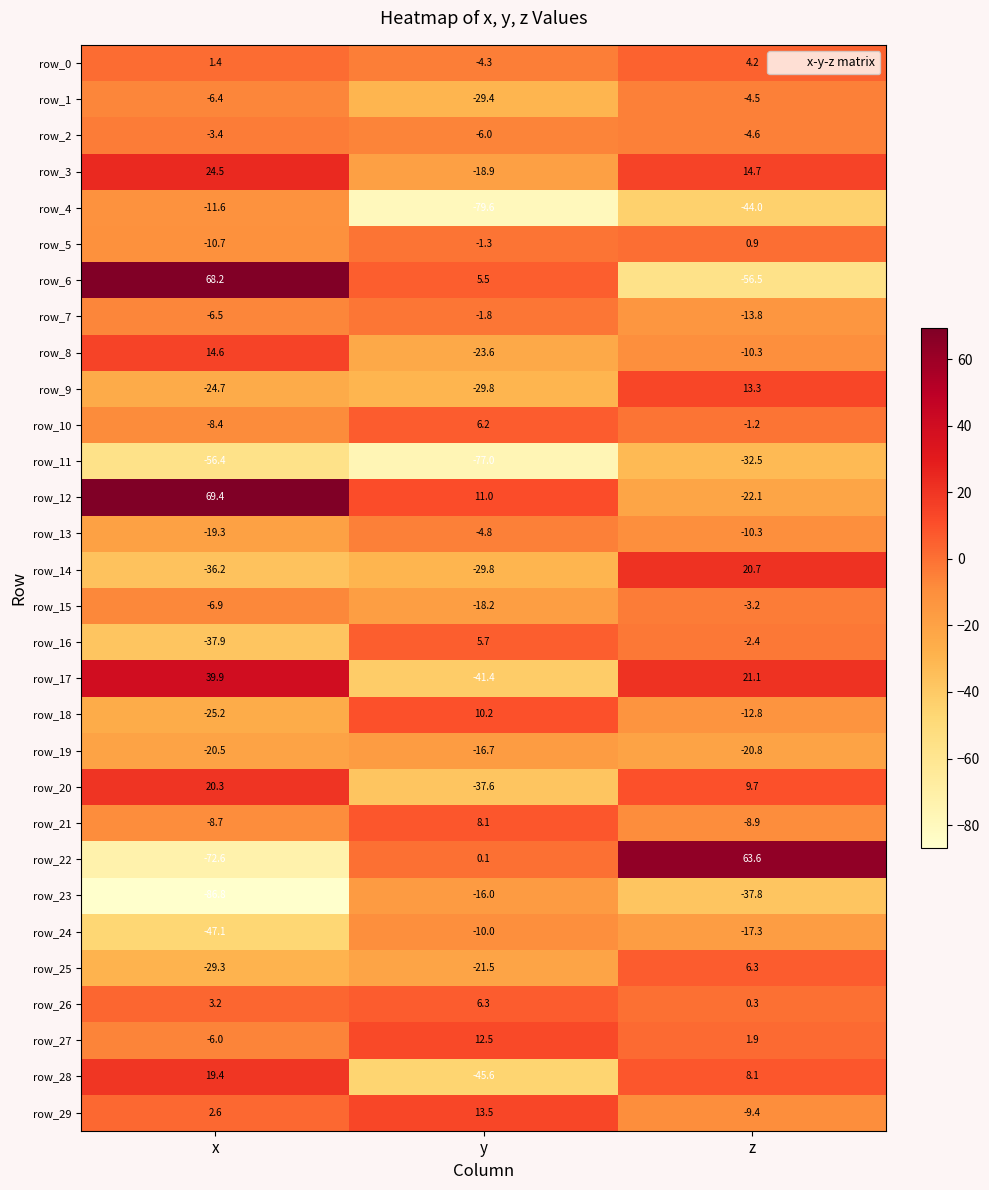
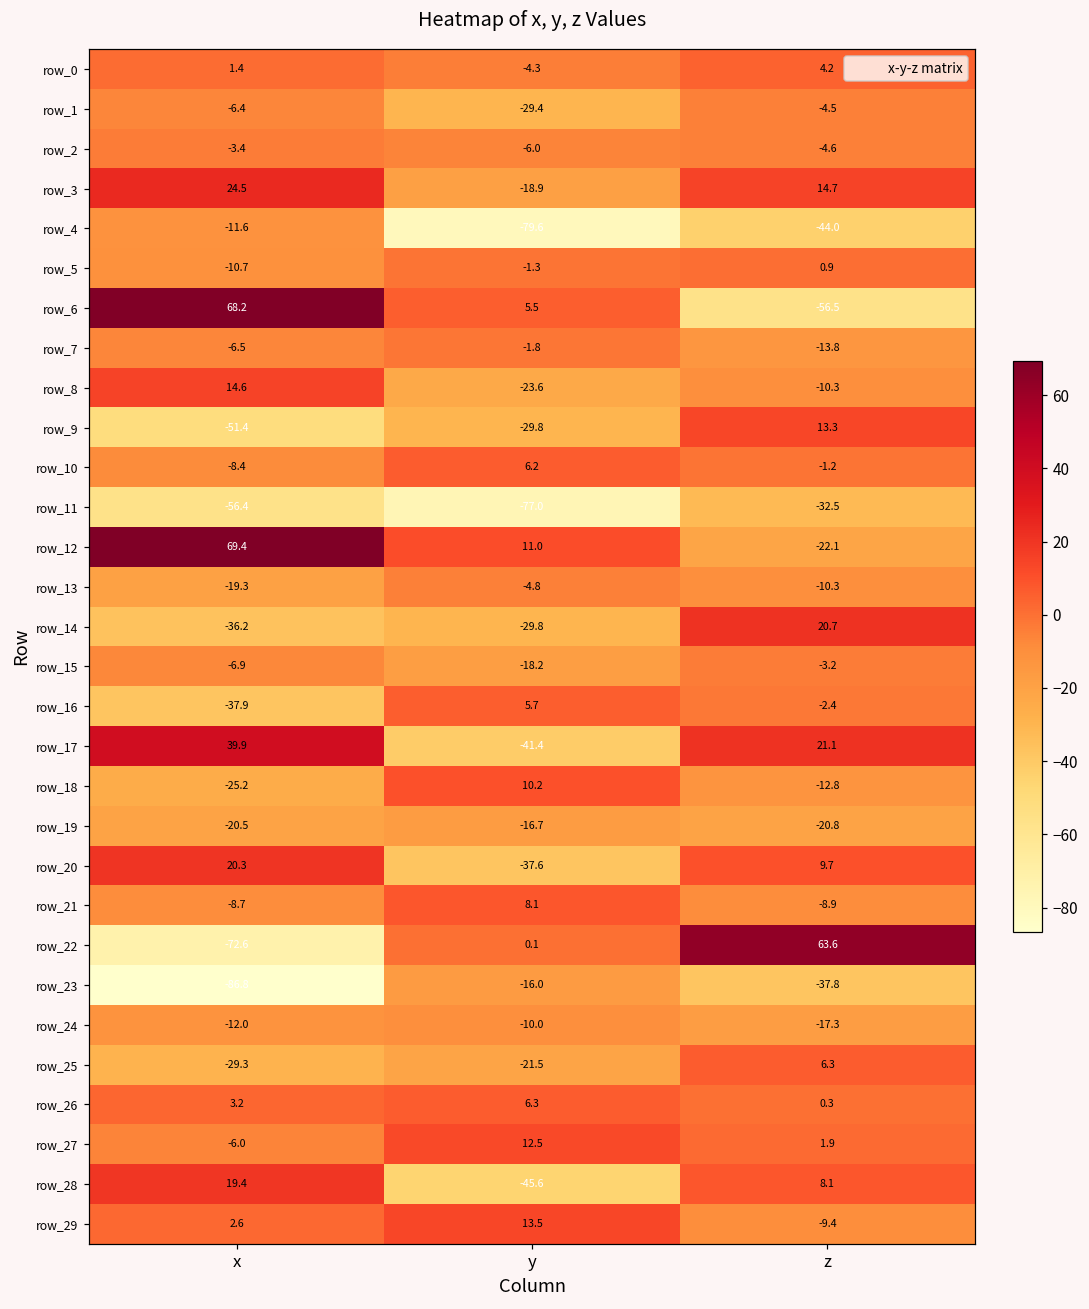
  {
    "row_0": {
      "x": 1.4,
      "y": -4.3,
      "z": 4.2
    },
    "row_1": {
      "x": -6.4,
      "y": -29.4,
      "z": -4.5
    },
    "row_2": {
      "x": -3.4,
      "y": -6.0,
      "z": -4.6
    },
    "row_3": {
      "x": 24.5,
      "y": -18.9,
      "z": 14.7
    },
    "row_4": {
      "x": -11.6,
      "y": -79.6,
      "z": -44.0
    },
    "row_5": {
      "x": -10.7,
      "y": -1.3,
      "z": 0.9
    },
    "row_6": {
      "x": 68.2,
      "y": 5.5,
      "z": -56.5
    },
    "row_7": {
      "x": -6.5,
      "y": -1.8,
      "z": -13.8
    },
    "row_8": {
      "x": 14.6,
      "y": -23.6,
      "z": -10.3
    },
    "row_9": {
-     "x": -24.7,
+     "x": -51.4,
      "y": -29.8,
      "z": 13.3
    },
    "row_10": {
      "x": -8.4,
      "y": 6.2,
      "z": -1.2
    },
    "row_11": {
      "x": -56.4,
      "y": -77.0,
      "z": -32.5
    },
    "row_12": {
      "x": 69.4,
      "y": 11.0,
      "z": -22.1
    },
    "row_13": {
      "x": -19.3,
      "y": -4.8,
      "z": -10.3
    },
    "row_14": {
      "x": -36.2,
      "y": -29.8,
      "z": 20.7
    },
    "row_15": {
      "x": -6.9,
      "y": -18.2,
      "z": -3.2
    },
    "row_16": {
      "x": -37.9,
      "y": 5.7,
      "z": -2.4
    },
    "row_17": {
      "x": 39.9,
      "y": -41.4,
      "z": 21.1
    },
    "row_18": {
      "x": -25.2,
      "y": 10.2,
      "z": -12.8
    },
    "row_19": {
      "x": -20.5,
      "y": -16.7,
      "z": -20.8
    },
    "row_20": {
      "x": 20.3,
      "y": -37.6,
      "z": 9.7
    },
    "row_21": {
      "x": -8.7,
      "y": 8.1,
      "z": -8.9
    },
    "row_22": {
      "x": -72.6,
      "y": 0.1,
      "z": 63.6
    },
    "row_23": {
      "x": -86.8,
      "y": -16.0,
      "z": -37.8
    },
    "row_24": {
-     "x": -47.1,
+     "x": -12.0,
      "y": -10.0,
      "z": -17.3
    },
    "row_25": {
      "x": -29.3,
      "y": -21.5,
      "z": 6.3
    },
    "row_26": {
      "x": 3.2,
      "y": 6.3,
      "z": 0.3
    },
    "row_27": {
      "x": -6.0,
      "y": 12.5,
      "z": 1.9
    },
    "row_28": {
      "x": 19.4,
      "y": -45.6,
      "z": 8.1
    },
    "row_29": {
      "x": 2.6,
      "y": 13.5,
      "z": -9.4
    }
  }
